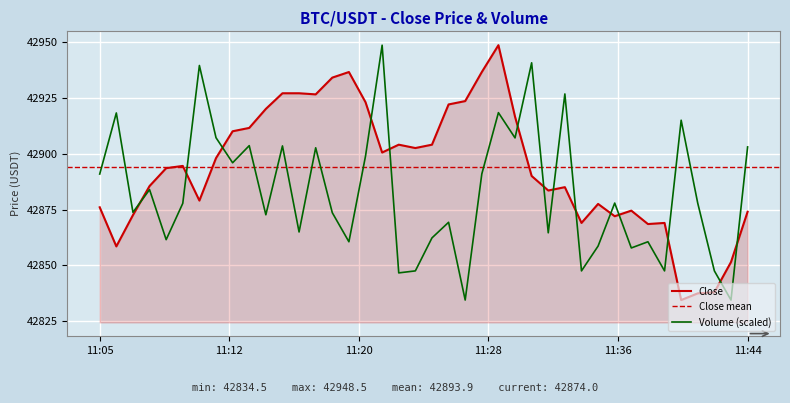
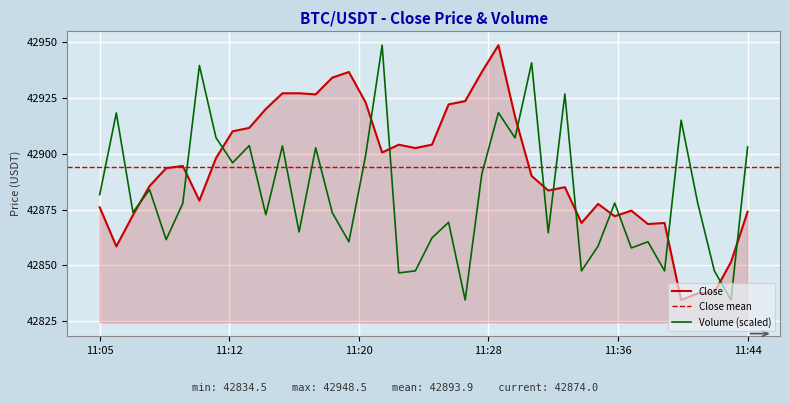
  {
    "Close": {
      "11:05": 42876,
      "11:44": 42874
    },
    "Volume (scaled)": {
-     "11:05": 42891,
+     "11:05": 42882,
      "11:44": 42903
    }
  }
